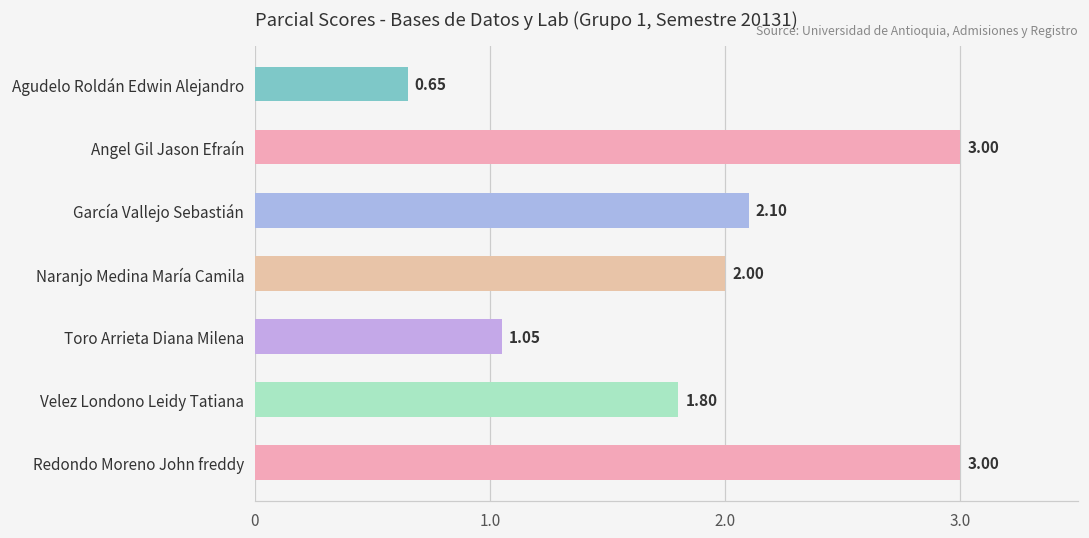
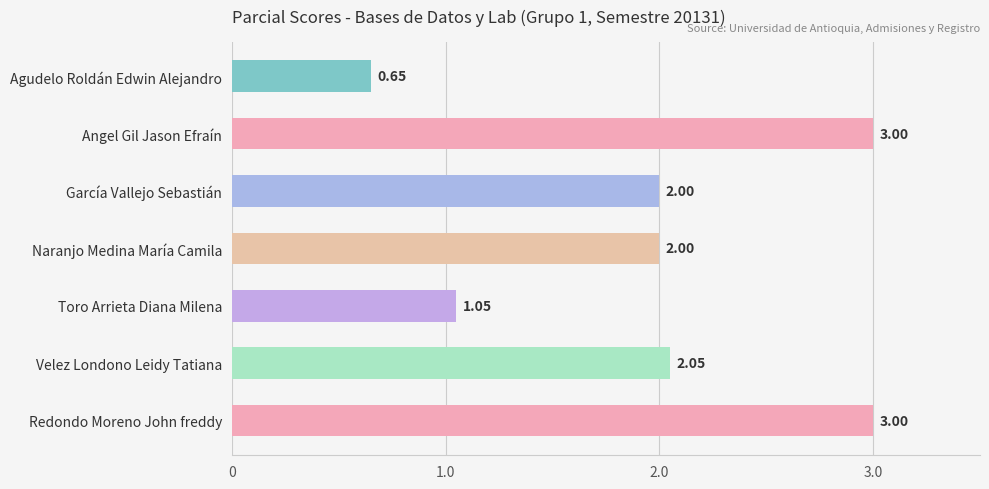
  {
    "Agudelo Roldán Edwin Alejandro": 0.65,
    "Angel Gil Jason Efraín": 3.00,
-   "García Vallejo Sebastián": 2.10,
+   "García Vallejo Sebastián": 2.00,
    "Naranjo Medina María Camila": 2.00,
    "Toro Arrieta Diana Milena": 1.05,
-   "Velez Londono Leidy Tatiana": 1.80,
+   "Velez Londono Leidy Tatiana": 2.05,
    "Redondo Moreno John freddy": 3.00
  }
